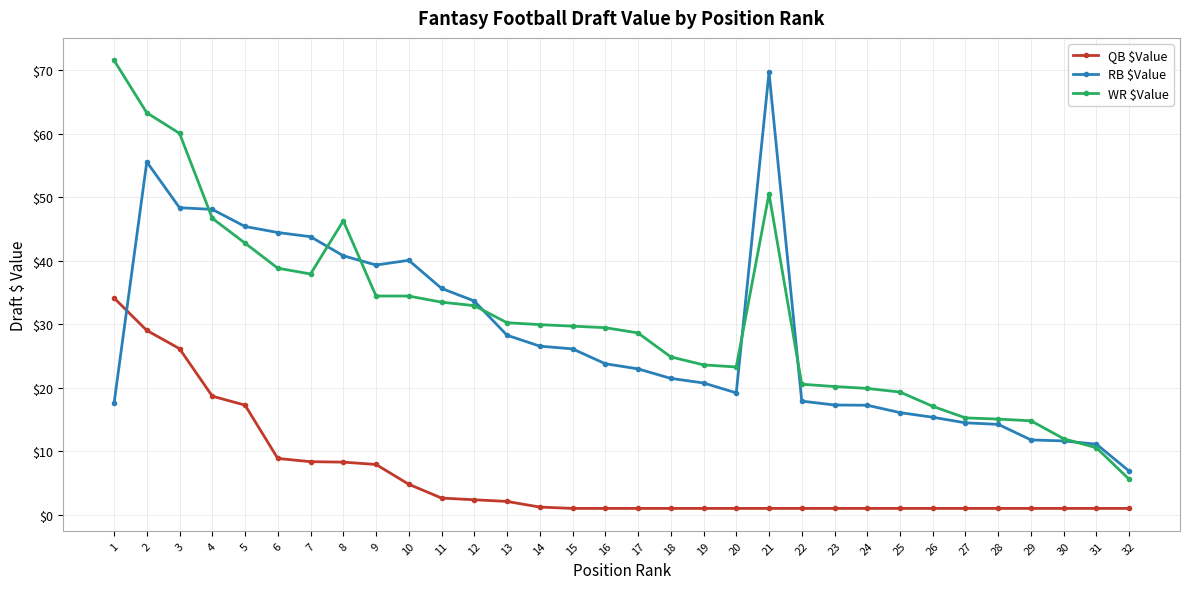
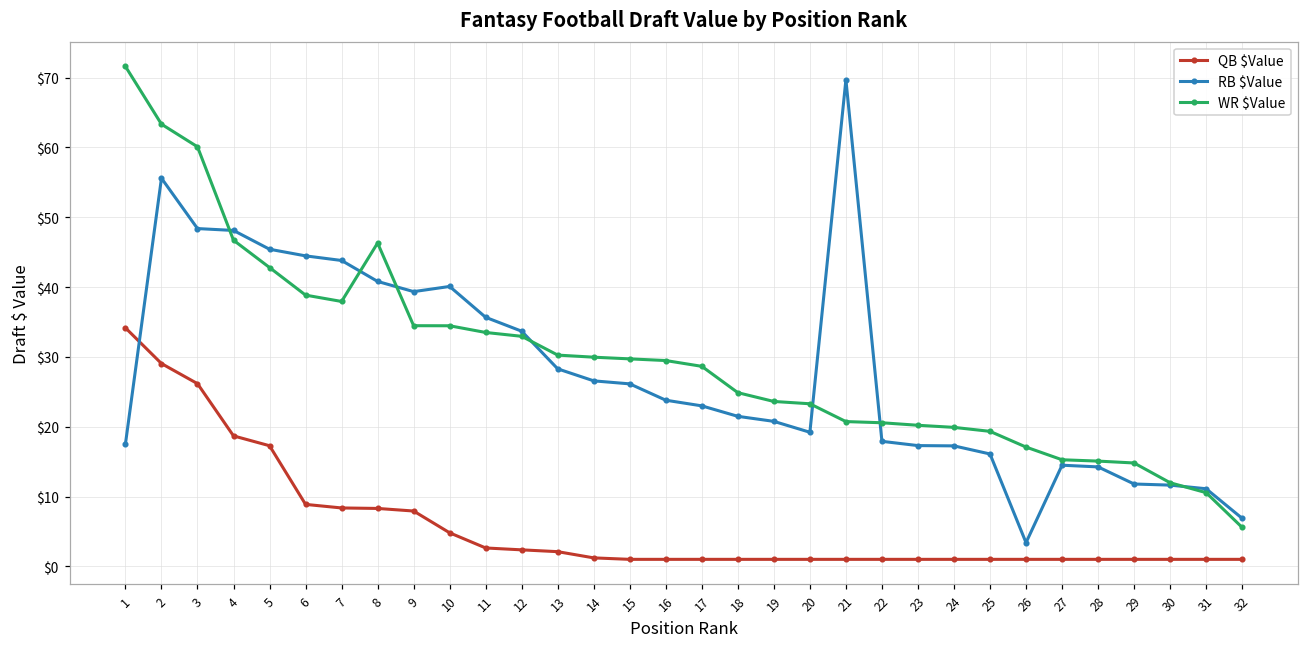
  {
    "QB $Value": {
      "1": "$34",
      "2": "$29",
      "3": "$26",
      "4": "$19",
      "5": "$17",
      "6": "$9",
      "7": "$8",
      "8": "$8",
      "9": "$8",
      "10": "$5",
      "11": "$3",
      "12": "$2",
      "13": "$2",
      "14": "$1",
      "15": "$1",
      "16": "$1",
      "17": "$1",
      "18": "$1",
      "19": "$1",
      "20": "$1",
      "21": "$1",
      "22": "$1",
      "23": "$1",
      "24": "$1",
      "25": "$1",
      "26": "$1",
      "27": "$1",
      "28": "$1",
      "29": "$1",
      "30": "$1",
      "31": "$1",
      "32": "$1"
    },
    "RB $Value": {
      "1": "$18",
      "2": "$56",
      "3": "$48",
      "4": "$48",
      "5": "$45",
      "6": "$44",
      "7": "$44",
      "8": "$41",
      "9": "$39",
      "10": "$40",
      "11": "$36",
      "12": "$34",
      "13": "$28",
      "14": "$27",
      "15": "$26",
      "16": "$24",
      "17": "$23",
      "18": "$21",
      "19": "$21",
      "20": "$19",
      "21": "$70",
      "22": "$18",
      "23": "$17",
      "24": "$17",
      "25": "$16",
-     "26": "$15",
+     "26": "$3",
      "27": "$14",
      "28": "$14",
      "29": "$12",
      "31": "$11",
      "32": "$7"
    },
    "WR $Value": {
      "1": "$72",
      "2": "$63",
      "3": "$60",
      "4": "$47",
      "5": "$43",
      "6": "$39",
      "7": "$38",
      "8": "$46",
      "9": "$34",
      "10": "$34",
      "11": "$33",
      "12": "$33",
      "13": "$30",
      "14": "$30",
      "15": "$30",
      "16": "$29",
      "17": "$29",
      "18": "$25",
      "19": "$24",
      "20": "$23",
-     "21": "$51",
+     "21": "$21",
      "22": "$21",
      "23": "$20",
      "24": "$20",
      "25": "$19",
      "26": "$17",
      "27": "$15",
      "28": "$15",
      "29": "$15",
      "31": "$11",
      "32": "$6"
    }
  }
